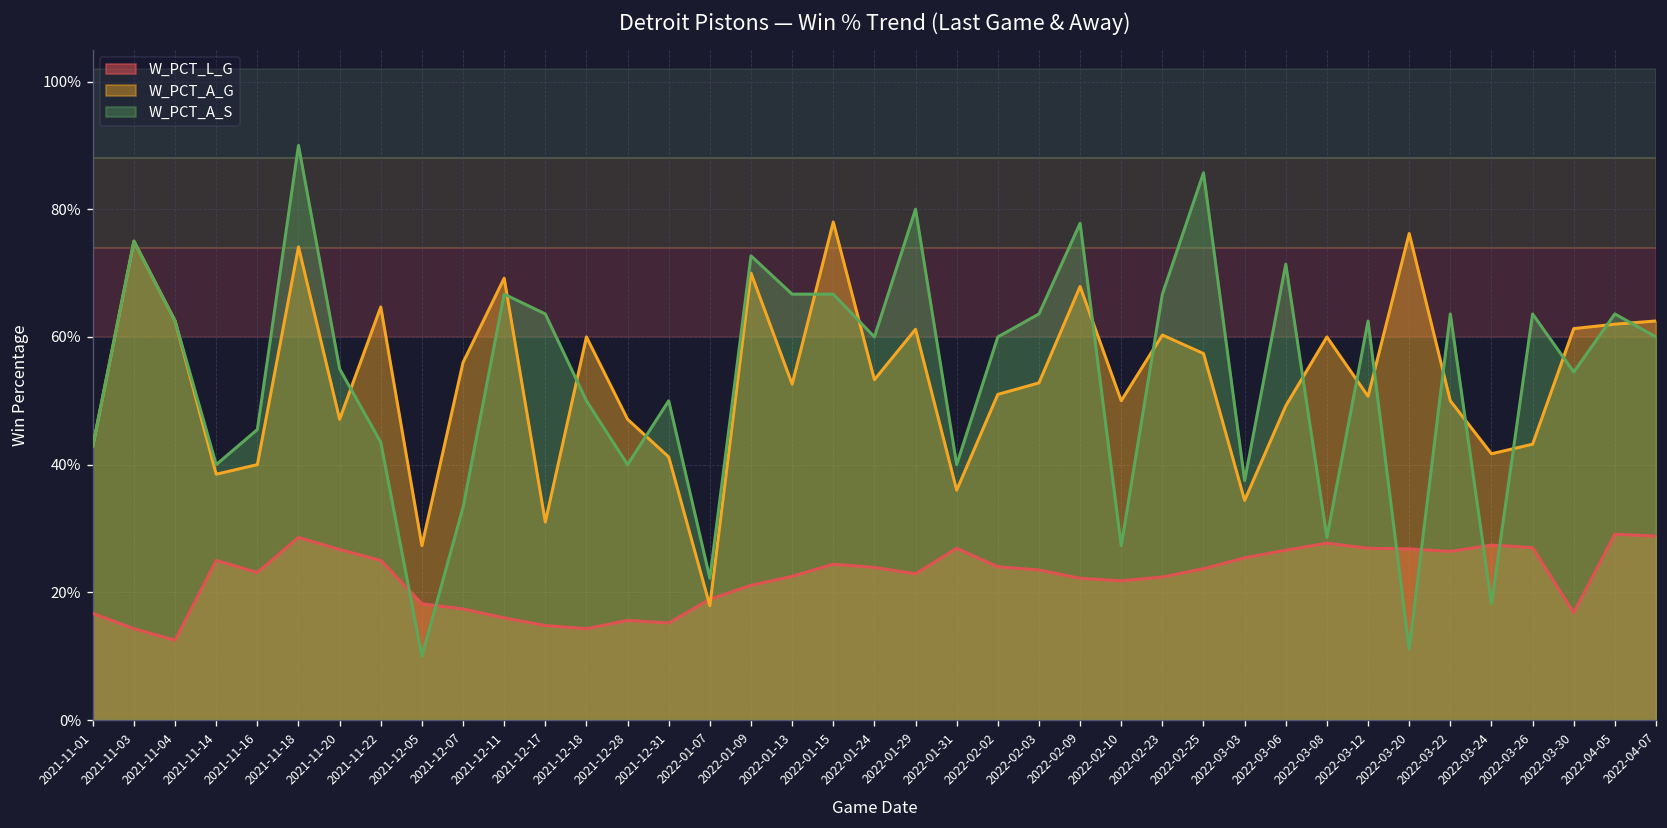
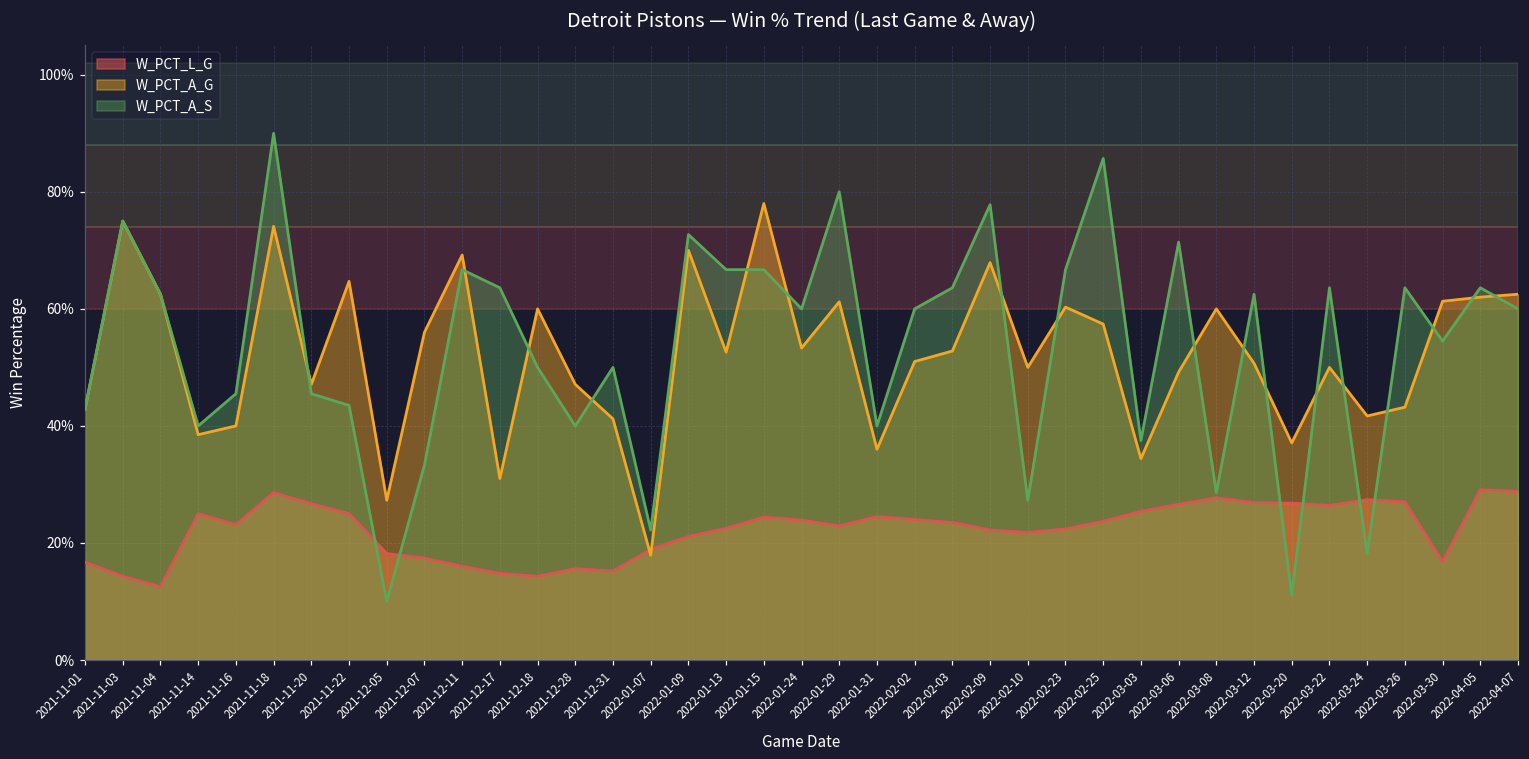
  {
    "W_PCT_L_G": {
      "2021-11-01": "17%",
      "2021-11-03": "14%",
      "2021-11-04": "13%",
      "2021-11-14": "25%",
      "2021-11-16": "23%",
      "2021-11-18": "29%",
      "2021-11-20": "27%",
      "2021-11-22": "25%",
      "2021-12-05": "18%",
      "2021-12-07": "17%",
      "2021-12-11": "16%",
      "2021-12-17": "15%",
      "2021-12-18": "14%",
      "2021-12-28": "16%",
      "2021-12-31": "15%",
      "2022-01-07": "19%",
      "2022-01-09": "21%",
      "2022-01-13": "23%",
      "2022-01-15": "24%",
      "2022-01-24": "24%",
      "2022-01-29": "23%",
-     "2022-01-31": "27%",
+     "2022-01-31": "25%",
      "2022-02-02": "24%",
      "2022-02-03": "24%",
      "2022-02-09": "22%",
      "2022-02-10": "22%",
      "2022-02-23": "22%",
      "2022-02-25": "24%",
      "2022-03-03": "25%",
      "2022-03-06": "27%",
      "2022-03-08": "28%",
      "2022-03-12": "27%",
      "2022-03-20": "27%",
      "2022-03-22": "26%",
      "2022-03-24": "27%",
      "2022-03-26": "27%",
      "2022-03-30": "17%",
      "2022-04-05": "29%",
      "2022-04-07": "29%"
    },
    "W_PCT_A_G": {
      "2021-11-14": "39%",
      "2021-11-16": "40%",
      "2021-11-18": "74%",
      "2021-11-20": "47%",
      "2021-11-22": "65%",
      "2021-12-05": "27%",
      "2021-12-07": "56%",
      "2021-12-11": "69%",
      "2021-12-17": "31%",
      "2021-12-18": "60%",
      "2021-12-28": "47%",
      "2021-12-31": "41%",
      "2022-01-07": "18%",
      "2022-01-09": "70%",
      "2022-01-13": "53%",
      "2022-01-15": "78%",
      "2022-01-24": "53%",
      "2022-01-29": "61%",
      "2022-01-31": "36%",
      "2022-02-02": "51%",
      "2022-02-03": "53%",
      "2022-02-09": "68%",
      "2022-02-10": "50%",
      "2022-02-23": "60%",
      "2022-02-25": "57%",
      "2022-03-03": "34%",
      "2022-03-06": "49%",
      "2022-03-08": "60%",
      "2022-03-12": "51%",
-     "2022-03-20": "76%",
+     "2022-03-20": "37%",
      "2022-03-22": "50%",
      "2022-03-24": "42%",
      "2022-03-26": "43%",
      "2022-03-30": "61%",
      "2022-04-05": "62%",
      "2022-04-07": "63%"
    },
    "W_PCT_A_S": {
      "2021-11-14": "40%",
      "2021-11-16": "46%",
      "2021-11-18": "90%",
-     "2021-11-20": "55%",
+     "2021-11-20": "46%",
      "2021-11-22": "44%",
      "2021-12-05": "10%",
      "2021-12-07": "33%",
      "2021-12-11": "67%",
      "2021-12-17": "64%",
      "2021-12-18": "50%",
      "2021-12-28": "40%",
      "2021-12-31": "50%",
      "2022-01-07": "22%",
      "2022-01-09": "73%",
      "2022-01-13": "67%",
      "2022-01-15": "67%",
      "2022-01-24": "60%",
      "2022-01-29": "80%",
      "2022-01-31": "40%",
      "2022-02-02": "60%",
      "2022-02-03": "64%",
      "2022-02-09": "78%",
      "2022-02-10": "27%",
      "2022-02-23": "67%",
      "2022-02-25": "86%",
      "2022-03-03": "38%",
      "2022-03-06": "71%",
      "2022-03-08": "29%",
      "2022-03-12": "63%",
      "2022-03-20": "11%",
      "2022-03-22": "64%",
      "2022-03-24": "18%",
      "2022-03-26": "64%",
      "2022-03-30": "55%",
      "2022-04-05": "64%",
      "2022-04-07": "60%"
    }
  }
